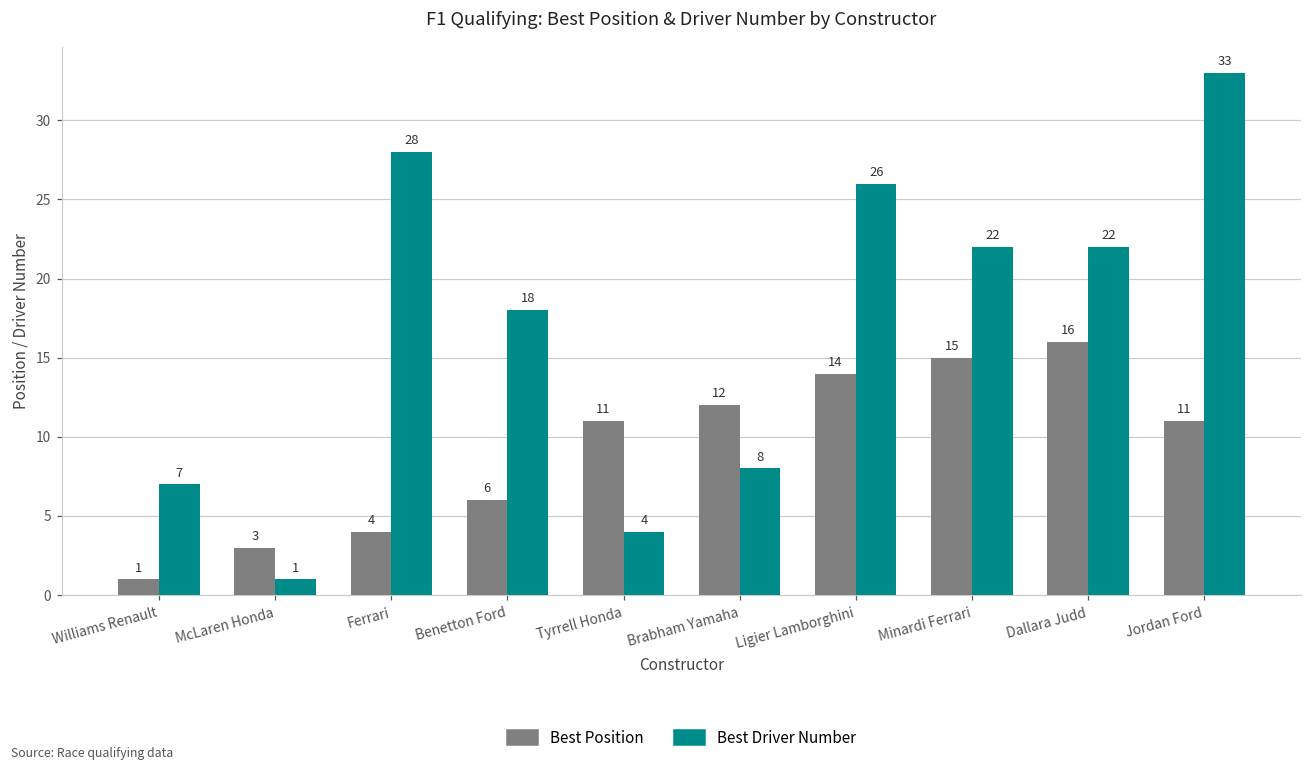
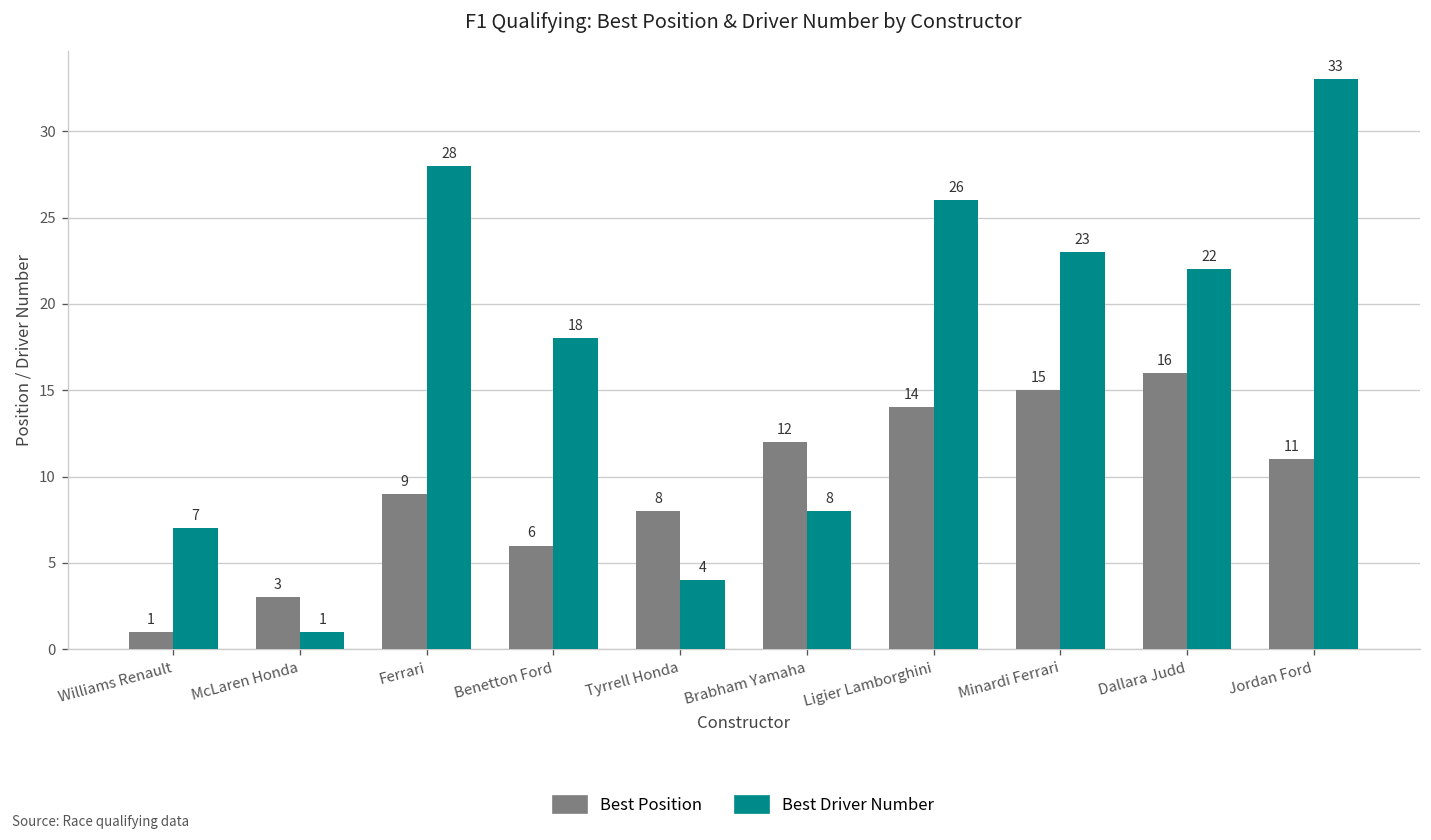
  {
    "Best Position": {
      "Williams Renault": 1,
      "McLaren Honda": 3,
-     "Ferrari": 4,
+     "Ferrari": 9,
      "Benetton Ford": 6,
-     "Tyrrell Honda": 11,
+     "Tyrrell Honda": 8,
      "Brabham Yamaha": 12,
      "Ligier Lamborghini": 14,
      "Minardi Ferrari": 15,
      "Dallara Judd": 16,
      "Jordan Ford": 11
    },
    "Best Driver Number": {
      "Williams Renault": 7,
      "McLaren Honda": 1,
      "Ferrari": 28,
      "Benetton Ford": 18,
      "Tyrrell Honda": 4,
      "Brabham Yamaha": 8,
      "Ligier Lamborghini": 26,
-     "Minardi Ferrari": 22,
+     "Minardi Ferrari": 23,
      "Dallara Judd": 22,
      "Jordan Ford": 33
    }
  }
